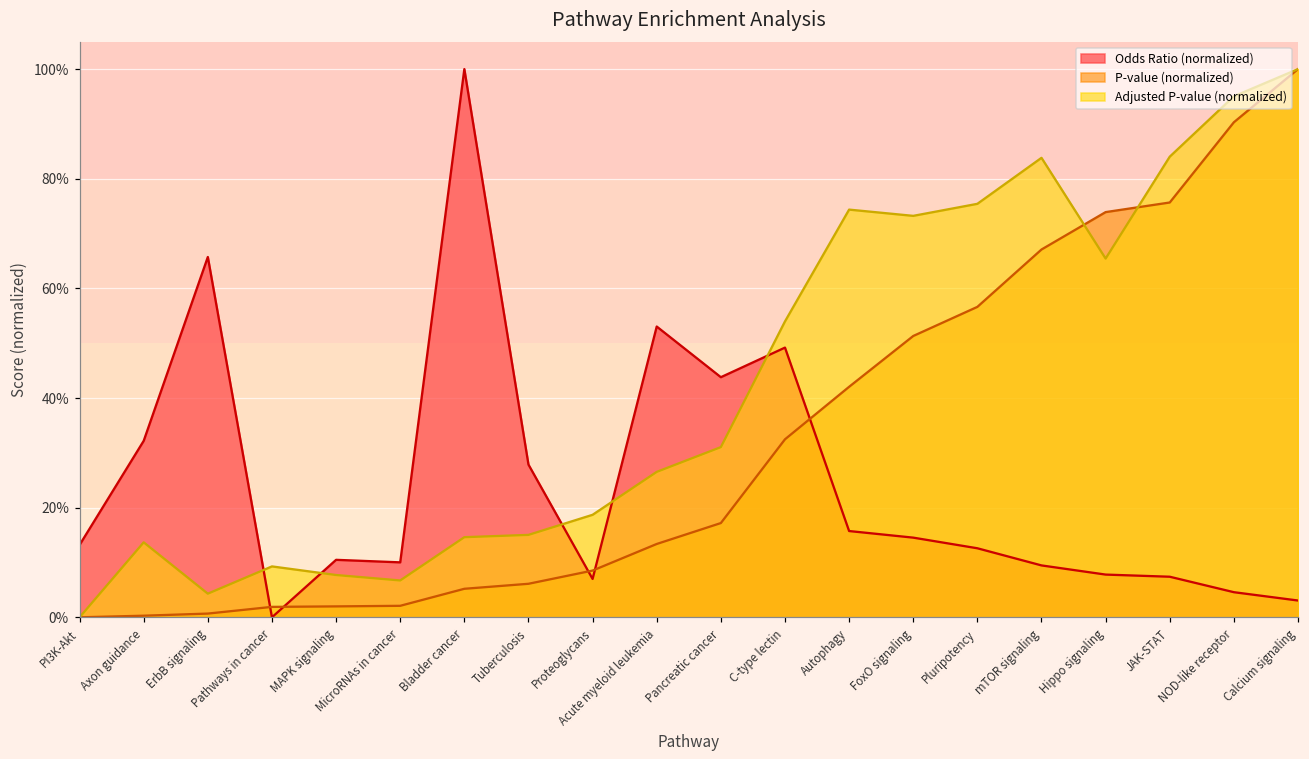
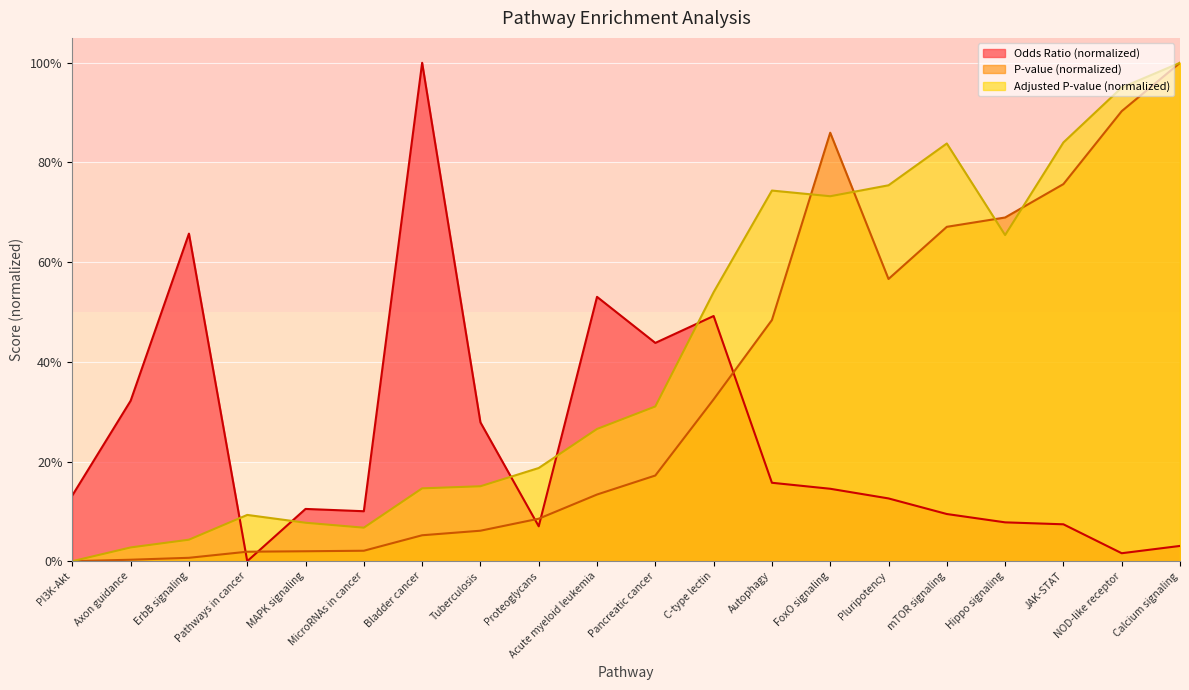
  {
    "Odds Ratio (normalized)": {
      "PI3K-Akt": "13%",
      "Axon guidance": "32%",
      "ErbB signaling": "66%",
      "Pathways in cancer": "0%",
      "MAPK signaling": "10%",
      "MicroRNAs in cancer": "10%",
      "Bladder cancer": "100%",
      "Tuberculosis": "28%",
      "Proteoglycans": "7%",
      "Acute myeloid leukemia": "53%",
      "Pancreatic cancer": "44%",
      "C-type lectin": "49%",
      "Autophagy": "16%",
      "FoxO signaling": "15%",
      "Pluripotency": "13%",
      "mTOR signaling": "9%",
      "Hippo signaling": "8%",
      "JAK-STAT": "7%",
-     "NOD-like receptor": "5%",
+     "NOD-like receptor": "2%",
      "Calcium signaling": "3%"
    },
    "P-value (normalized)": {
      "Axon guidance": "0%",
      "ErbB signaling": "1%",
      "Pathways in cancer": "2%",
      "MAPK signaling": "2%",
      "MicroRNAs in cancer": "2%",
      "Bladder cancer": "5%",
      "Tuberculosis": "6%",
      "Proteoglycans": "9%",
      "Acute myeloid leukemia": "13%",
      "Pancreatic cancer": "17%",
      "C-type lectin": "32%",
-     "Autophagy": "42%",
-     "FoxO signaling": "51%",
+     "Autophagy": "48%",
+     "FoxO signaling": "86%",
      "Pluripotency": "57%",
      "mTOR signaling": "67%",
-     "Hippo signaling": "74%",
+     "Hippo signaling": "69%",
      "JAK-STAT": "76%",
      "NOD-like receptor": "90%"
    },
    "Adjusted P-value (normalized)": {
-     "Axon guidance": "14%",
+     "Axon guidance": "3%",
      "ErbB signaling": "4%",
      "Pathways in cancer": "9%",
      "MAPK signaling": "8%",
      "MicroRNAs in cancer": "7%",
      "Bladder cancer": "15%",
      "Tuberculosis": "15%",
      "Proteoglycans": "19%",
      "Acute myeloid leukemia": "27%",
      "Pancreatic cancer": "31%",
      "C-type lectin": "54%",
      "Autophagy": "74%",
      "FoxO signaling": "73%",
      "Pluripotency": "75%",
      "mTOR signaling": "84%",
      "Hippo signaling": "65%",
      "JAK-STAT": "84%"
    }
  }
